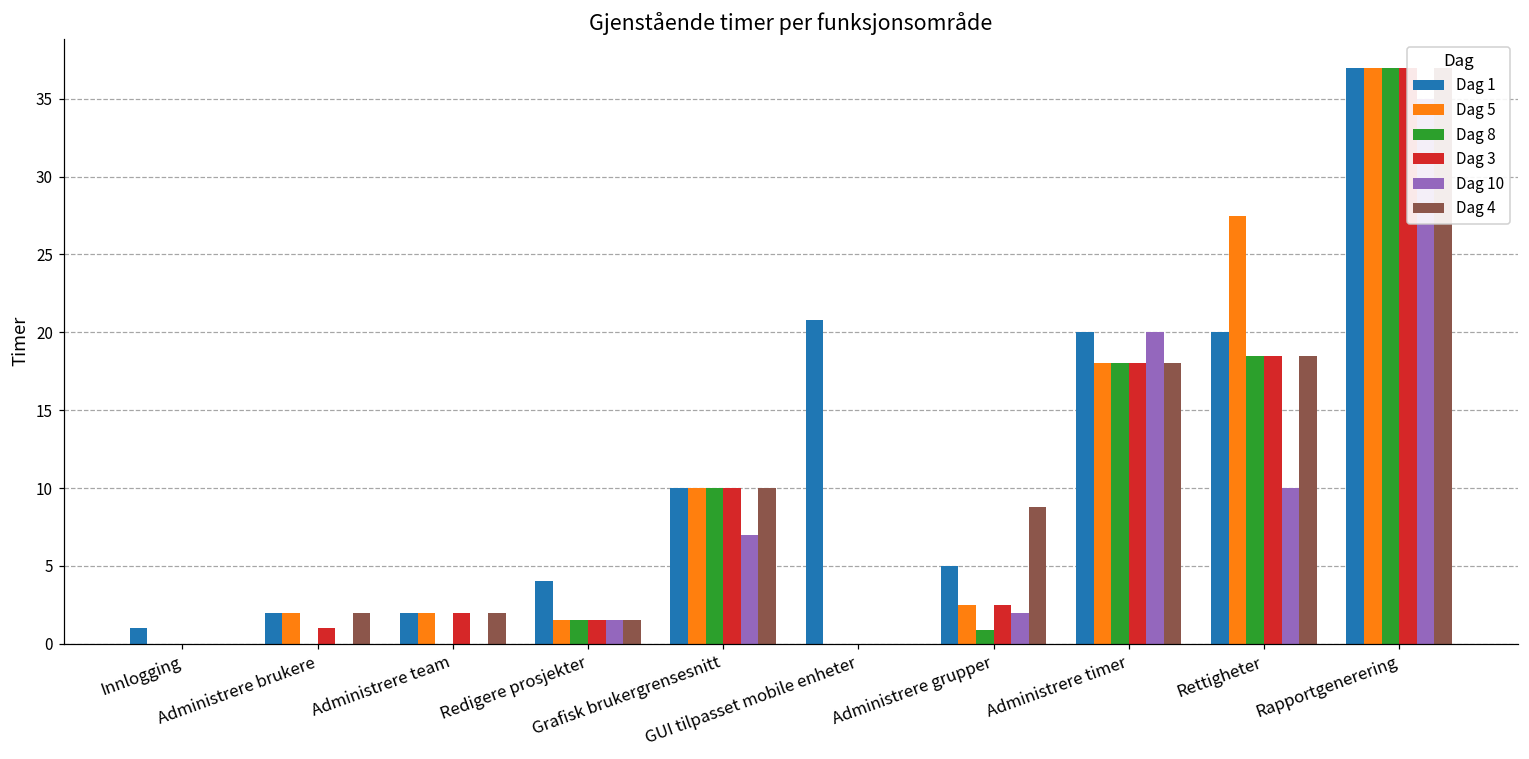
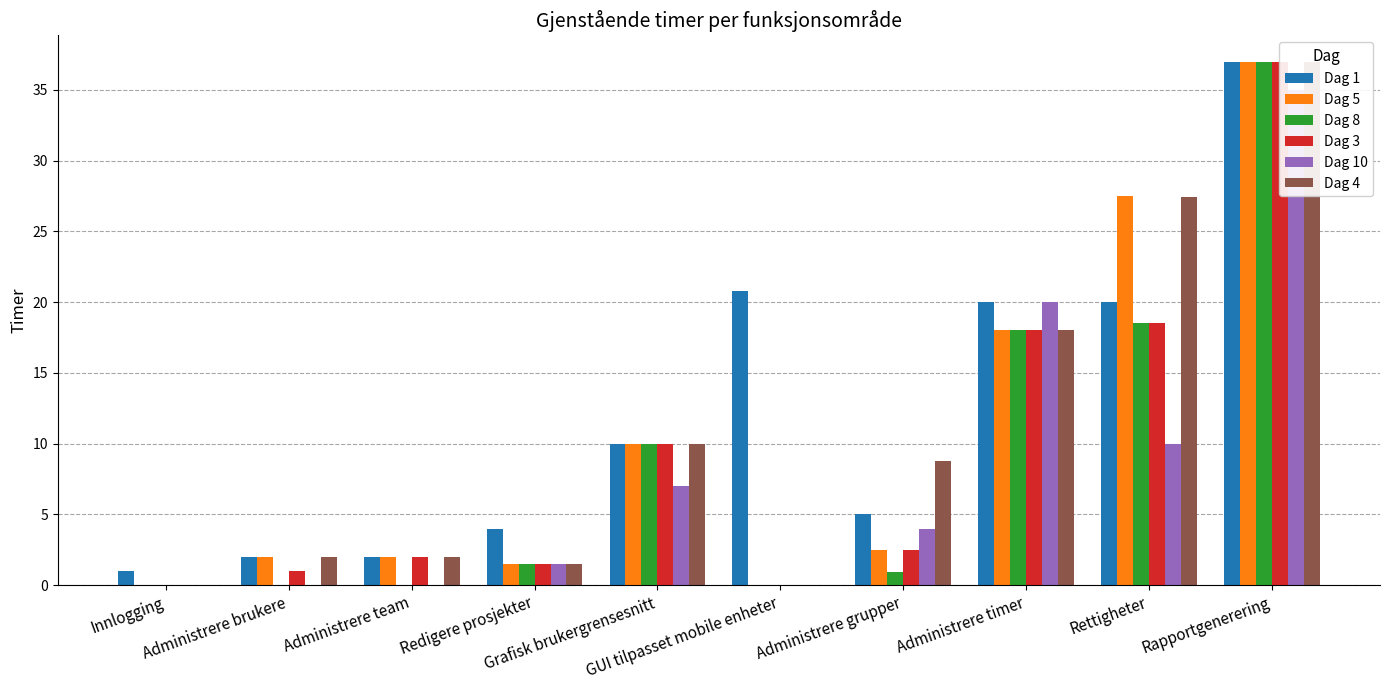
  {
    "Dag 1": {
      "Innlogging": 1.0,
      "Administrere brukere": 2.0,
      "Administrere team": 2.0,
      "Redigere prosjekter": 4.0,
      "Grafisk brukergrensesnitt": 10.0,
      "GUI tilpasset mobile enheter": 20.8,
      "Administrere grupper": 5.0,
      "Administrere timer": 20.0,
      "Rettigheter": 20.0,
      "Rapportgenerering": 37.0
    },
    "Dag 5": {
      "Innlogging": 0.0,
      "Administrere brukere": 2.0,
      "Administrere team": 2.0,
      "Redigere prosjekter": 1.5,
      "Grafisk brukergrensesnitt": 10.0,
      "GUI tilpasset mobile enheter": 0.0,
      "Administrere grupper": 2.5,
      "Administrere timer": 18.0,
      "Rettigheter": 27.5,
      "Rapportgenerering": 37.0
    },
    "Dag 8": {
      "Innlogging": 0.0,
      "Administrere brukere": 0.0,
      "Administrere team": 0.0,
      "Redigere prosjekter": 1.5,
      "Grafisk brukergrensesnitt": 10.0,
      "GUI tilpasset mobile enheter": 0.0,
      "Administrere grupper": 0.9,
      "Administrere timer": 18.0,
      "Rettigheter": 18.5,
      "Rapportgenerering": 37.0
    },
    "Dag 3": {
      "Innlogging": 0.0,
      "Administrere brukere": 1.0,
      "Administrere team": 2.0,
      "Redigere prosjekter": 1.5,
      "Grafisk brukergrensesnitt": 10.0,
      "GUI tilpasset mobile enheter": 0.0,
      "Administrere grupper": 2.5,
      "Administrere timer": 18.0,
      "Rettigheter": 18.5
    },
    "Dag 10": {
      "Innlogging": 0,
      "Administrere brukere": 0,
      "Administrere team": 0,
      "Redigere prosjekter": 1.5,
      "Grafisk brukergrensesnitt": 7,
      "GUI tilpasset mobile enheter": 0,
-     "Administrere grupper": 2,
+     "Administrere grupper": 4,
      "Administrere timer": 20,
      "Rettigheter": 10
    },
    "Dag 4": {
      "Innlogging": 0.0,
      "Administrere brukere": 2.0,
      "Administrere team": 2.0,
      "Redigere prosjekter": 1.5,
      "Grafisk brukergrensesnitt": 10.0,
      "GUI tilpasset mobile enheter": 0.0,
      "Administrere grupper": 8.8,
      "Administrere timer": 18.0,
-     "Rettigheter": 18.5
+     "Rettigheter": 27.4
    }
  }
